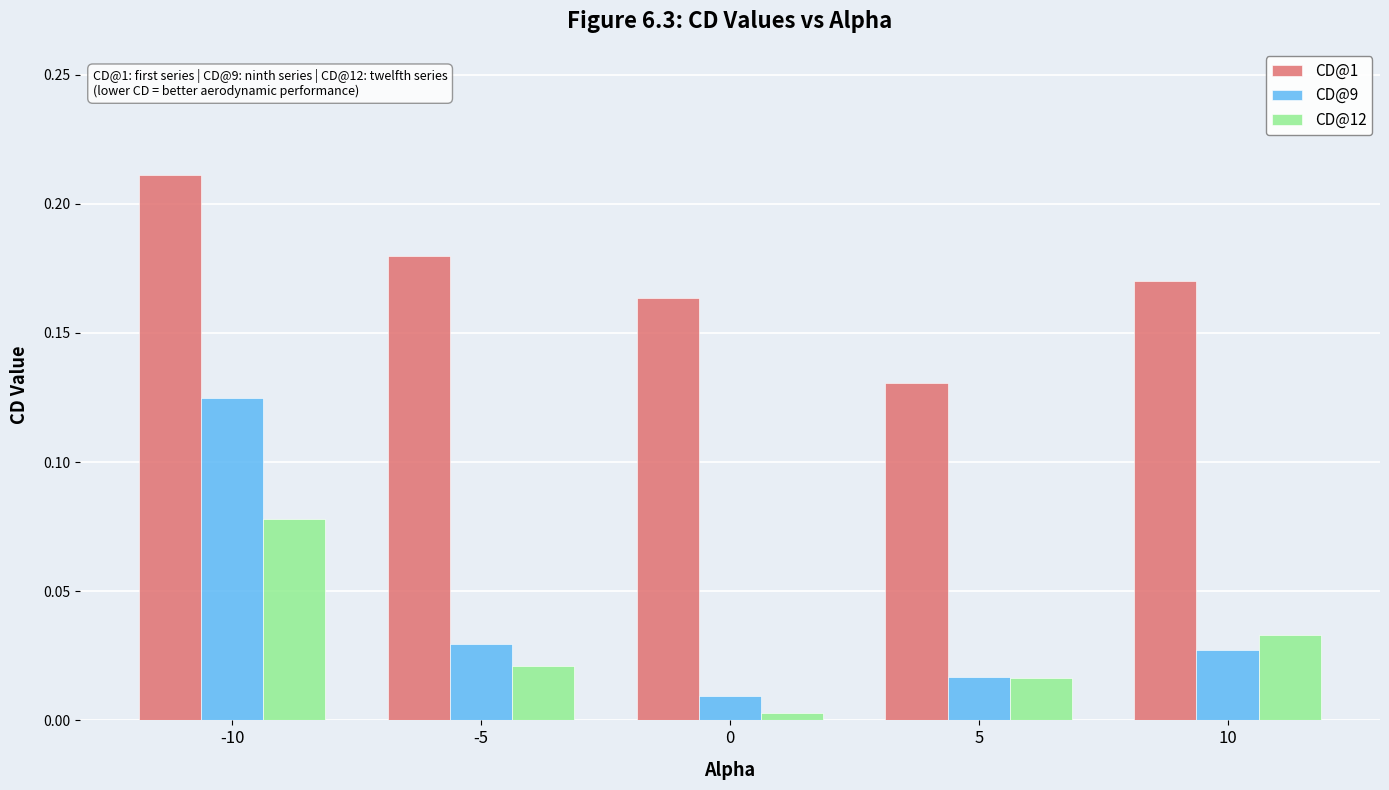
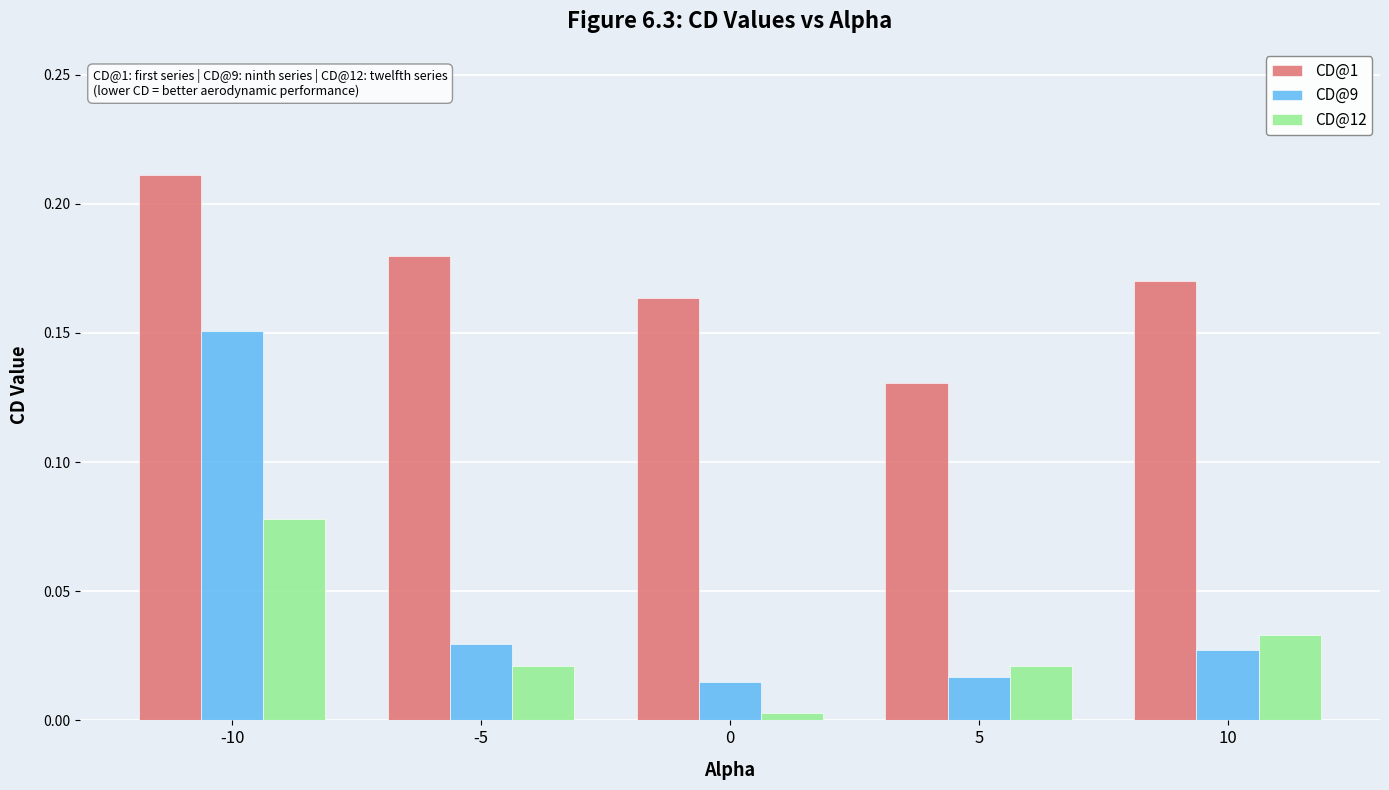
  {
    "CD@1": {
      "-10": 0.211,
      "-5": 0.180,
      "0": 0.164,
      "5": 0.131,
      "10": 0.170
    },
    "CD@9": {
-     "-10": 0.125,
+     "-10": 0.151,
      "-5": 0.029,
-     "0": 0.009,
+     "0": 0.015,
      "5": 0.017,
      "10": 0.027
    },
    "CD@12": {
      "-10": 0.078,
      "-5": 0.021,
      "0": 0.003,
-     "5": 0.017,
+     "5": 0.021,
      "10": 0.033
    }
  }
